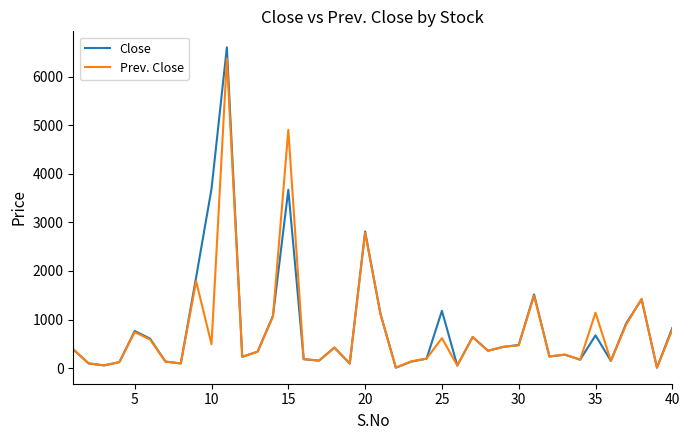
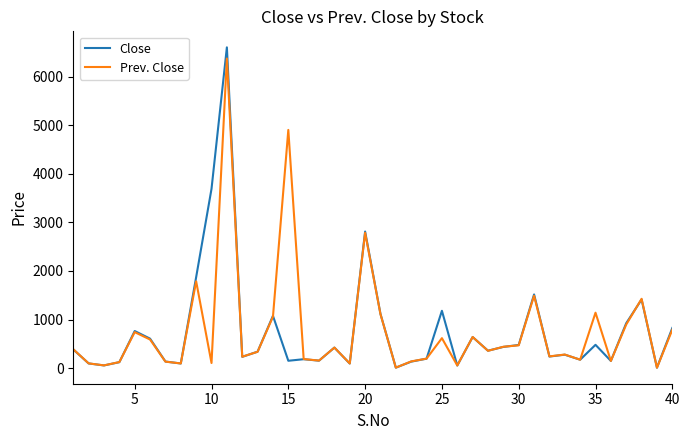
  {
    "Close": {
      "10": 3700,
-     "15": 3700,
+     "15": 200,
      "25": 1200,
-     "35": 700
+     "35": 500
    },
    "Prev. Close": {
-     "10": 500,
+     "10": 100,
      "15": 4900,
      "25": 600,
      "35": 1100
    }
  }
